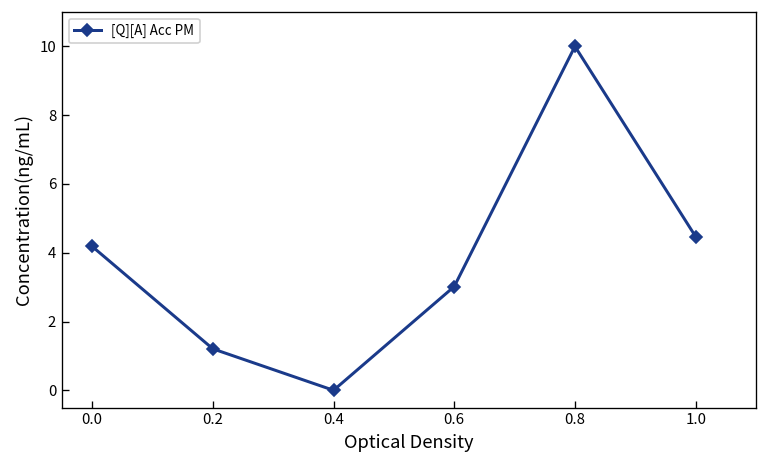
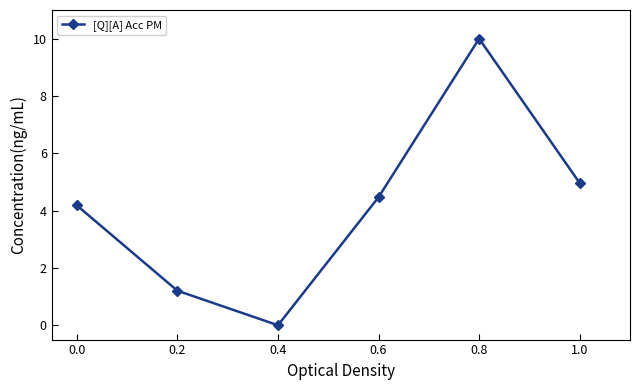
  {
    "0.0": 4.2,
    "0.2": 1.2,
    "0.4": 0.0,
-   "0.6": 3.0,
+   "0.6": 4.5,
    "0.8": 10.0,
-   "1.0": 4.5
+   "1.0": 5.0
  }
